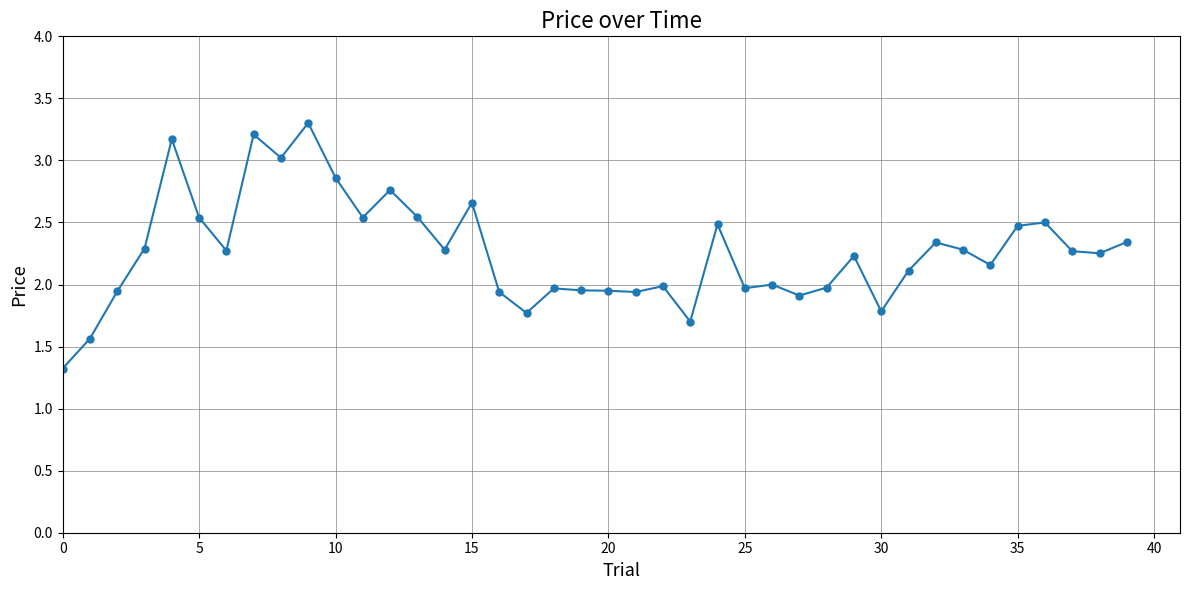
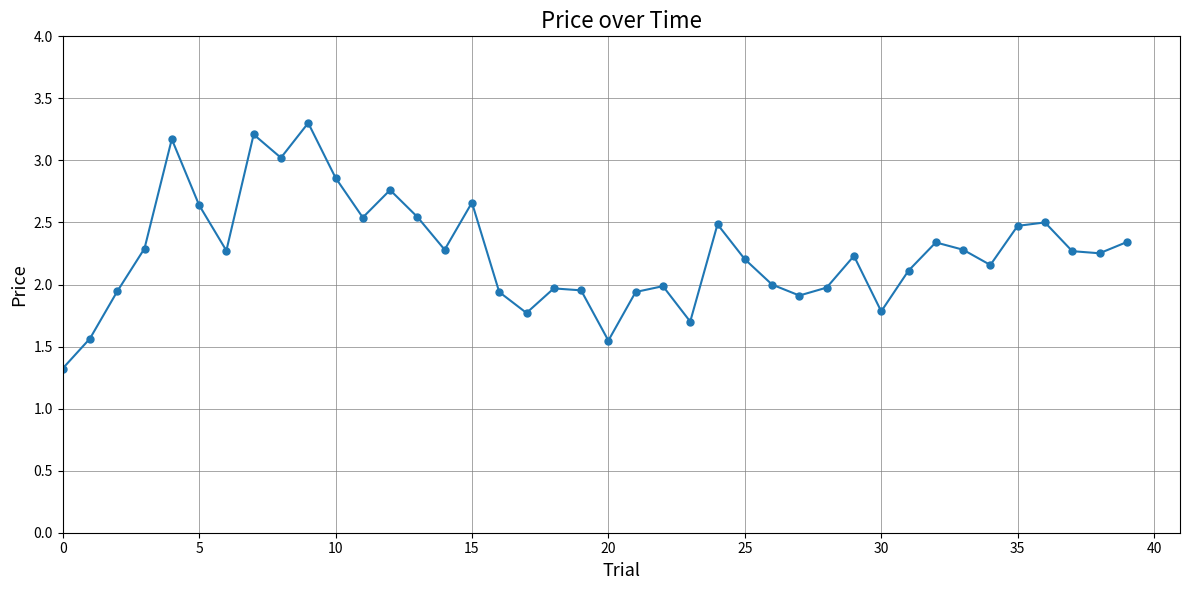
  {
    "0": 1.32,
-   "5": 2.54,
+   "5": 2.64,
    "10": 2.86,
    "15": 2.66,
-   "20": 1.95,
-   "25": 1.97,
+   "20": 1.55,
+   "25": 2.20,
    "30": 1.78,
    "35": 2.47
  }
